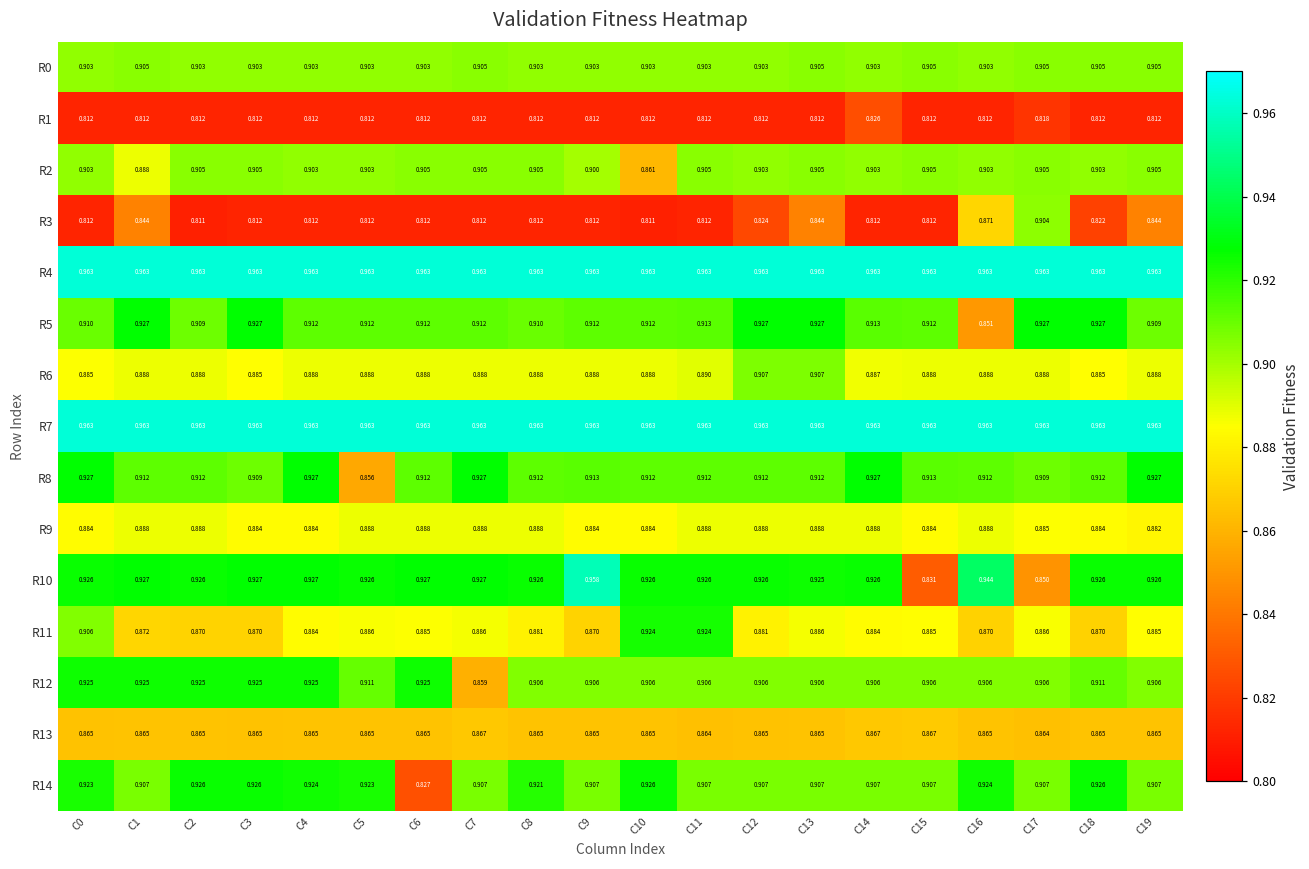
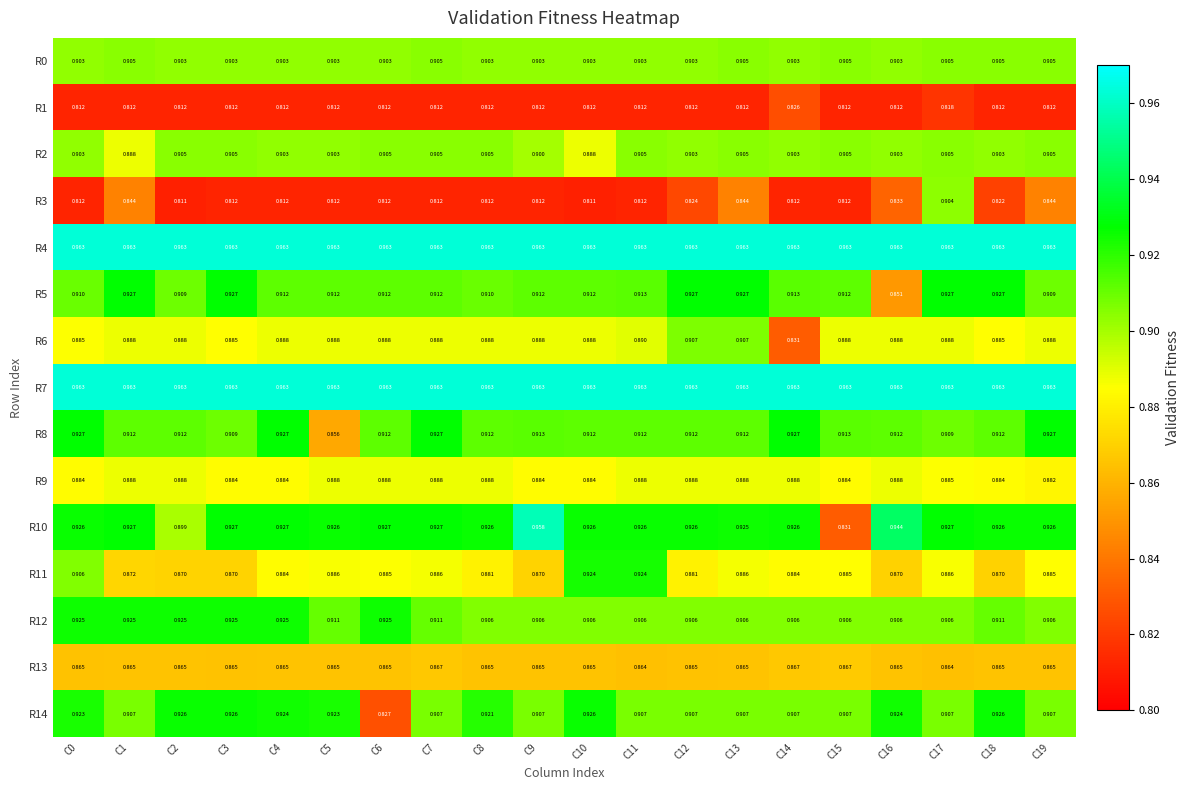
  {
    "R2": {
      "C0": 0.903,
      "C1": 0.888,
      "C2": 0.905,
      "C3": 0.905,
      "C4": 0.903,
      "C5": 0.903,
      "C6": 0.905,
      "C7": 0.905,
      "C8": 0.905,
      "C9": 0.900,
-     "C10": 0.861,
+     "C10": 0.888,
      "C11": 0.905,
      "C12": 0.903,
      "C13": 0.905,
      "C14": 0.903,
      "C15": 0.905,
      "C16": 0.903,
      "C17": 0.905,
      "C18": 0.903,
      "C19": 0.905
    },
    "R3": {
      "C0": 0.812,
      "C1": 0.844,
      "C2": 0.811,
      "C3": 0.812,
      "C4": 0.812,
      "C5": 0.812,
      "C6": 0.812,
      "C7": 0.812,
      "C8": 0.812,
      "C9": 0.812,
      "C10": 0.811,
      "C11": 0.812,
      "C12": 0.824,
      "C13": 0.844,
      "C14": 0.812,
      "C15": 0.812,
-     "C16": 0.871,
+     "C16": 0.833,
      "C17": 0.904,
      "C18": 0.822,
      "C19": 0.844
    },
    "R6": {
      "C0": 0.885,
      "C1": 0.888,
      "C2": 0.888,
      "C3": 0.885,
      "C4": 0.888,
      "C5": 0.888,
      "C6": 0.888,
      "C7": 0.888,
      "C8": 0.888,
      "C9": 0.888,
      "C10": 0.888,
      "C11": 0.890,
      "C12": 0.907,
      "C13": 0.907,
-     "C14": 0.887,
+     "C14": 0.831,
      "C15": 0.888,
      "C16": 0.888,
      "C17": 0.888,
      "C18": 0.885,
      "C19": 0.888
    },
    "R10": {
      "C0": 0.926,
      "C1": 0.927,
-     "C2": 0.926,
+     "C2": 0.899,
      "C3": 0.927,
      "C4": 0.927,
      "C5": 0.926,
      "C6": 0.927,
      "C7": 0.927,
      "C8": 0.926,
      "C9": 0.958,
      "C10": 0.926,
      "C11": 0.926,
      "C12": 0.926,
      "C13": 0.925,
      "C14": 0.926,
      "C15": 0.831,
      "C16": 0.944,
-     "C17": 0.850,
+     "C17": 0.927,
      "C18": 0.926,
      "C19": 0.926
    },
    "R12": {
      "C0": 0.925,
      "C1": 0.925,
      "C2": 0.925,
      "C3": 0.925,
      "C4": 0.925,
      "C5": 0.911,
      "C6": 0.925,
-     "C7": 0.859,
+     "C7": 0.911,
      "C8": 0.906,
      "C9": 0.906,
      "C10": 0.906,
      "C11": 0.906,
      "C12": 0.906,
      "C13": 0.906,
      "C14": 0.906,
      "C15": 0.906,
      "C16": 0.906,
      "C17": 0.906,
      "C18": 0.911,
      "C19": 0.906
    }
  }
